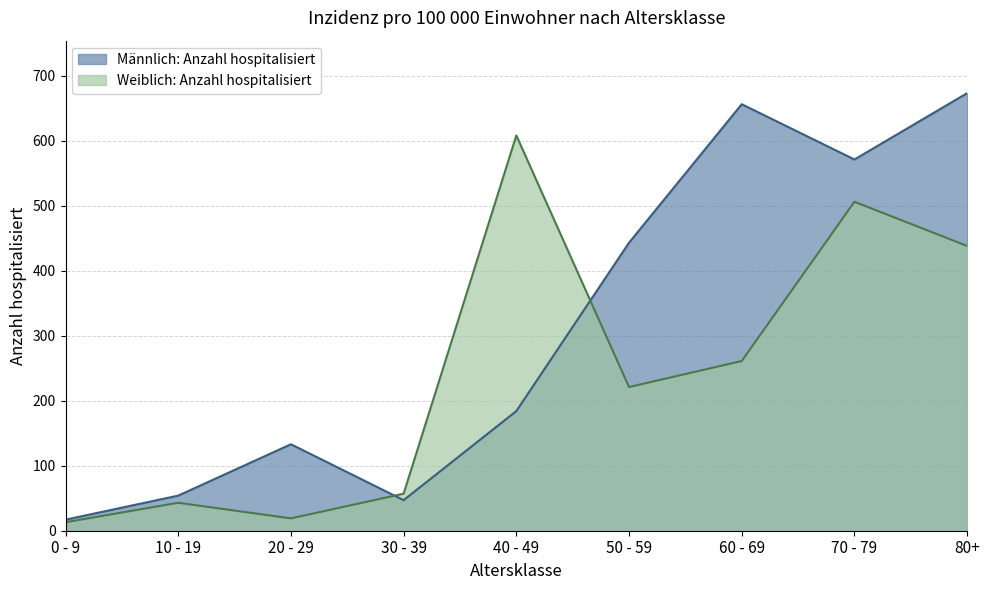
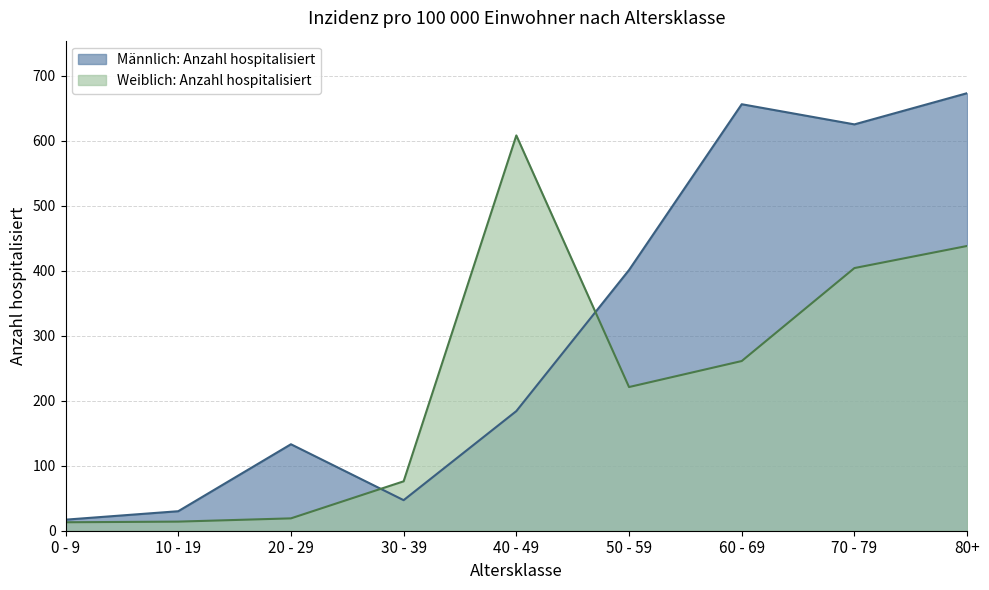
  {
    "Männlich: Anzahl hospitalisiert": {
      "0 - 9": 20,
-     "10 - 19": 50,
+     "10 - 19": 30,
      "20 - 29": 130,
      "30 - 39": 50,
      "40 - 49": 180,
-     "50 - 59": 440,
+     "50 - 59": 400,
      "60 - 69": 660,
-     "70 - 79": 570,
+     "70 - 79": 630,
      "80+": 670
    },
    "Weiblich: Anzahl hospitalisiert": {
      "0 - 9": 10,
-     "10 - 19": 40,
+     "10 - 19": 10,
      "20 - 29": 20,
-     "30 - 39": 60,
+     "30 - 39": 80,
      "40 - 49": 610,
      "50 - 59": 220,
      "60 - 69": 260,
-     "70 - 79": 510,
+     "70 - 79": 400,
      "80+": 440
    }
  }
